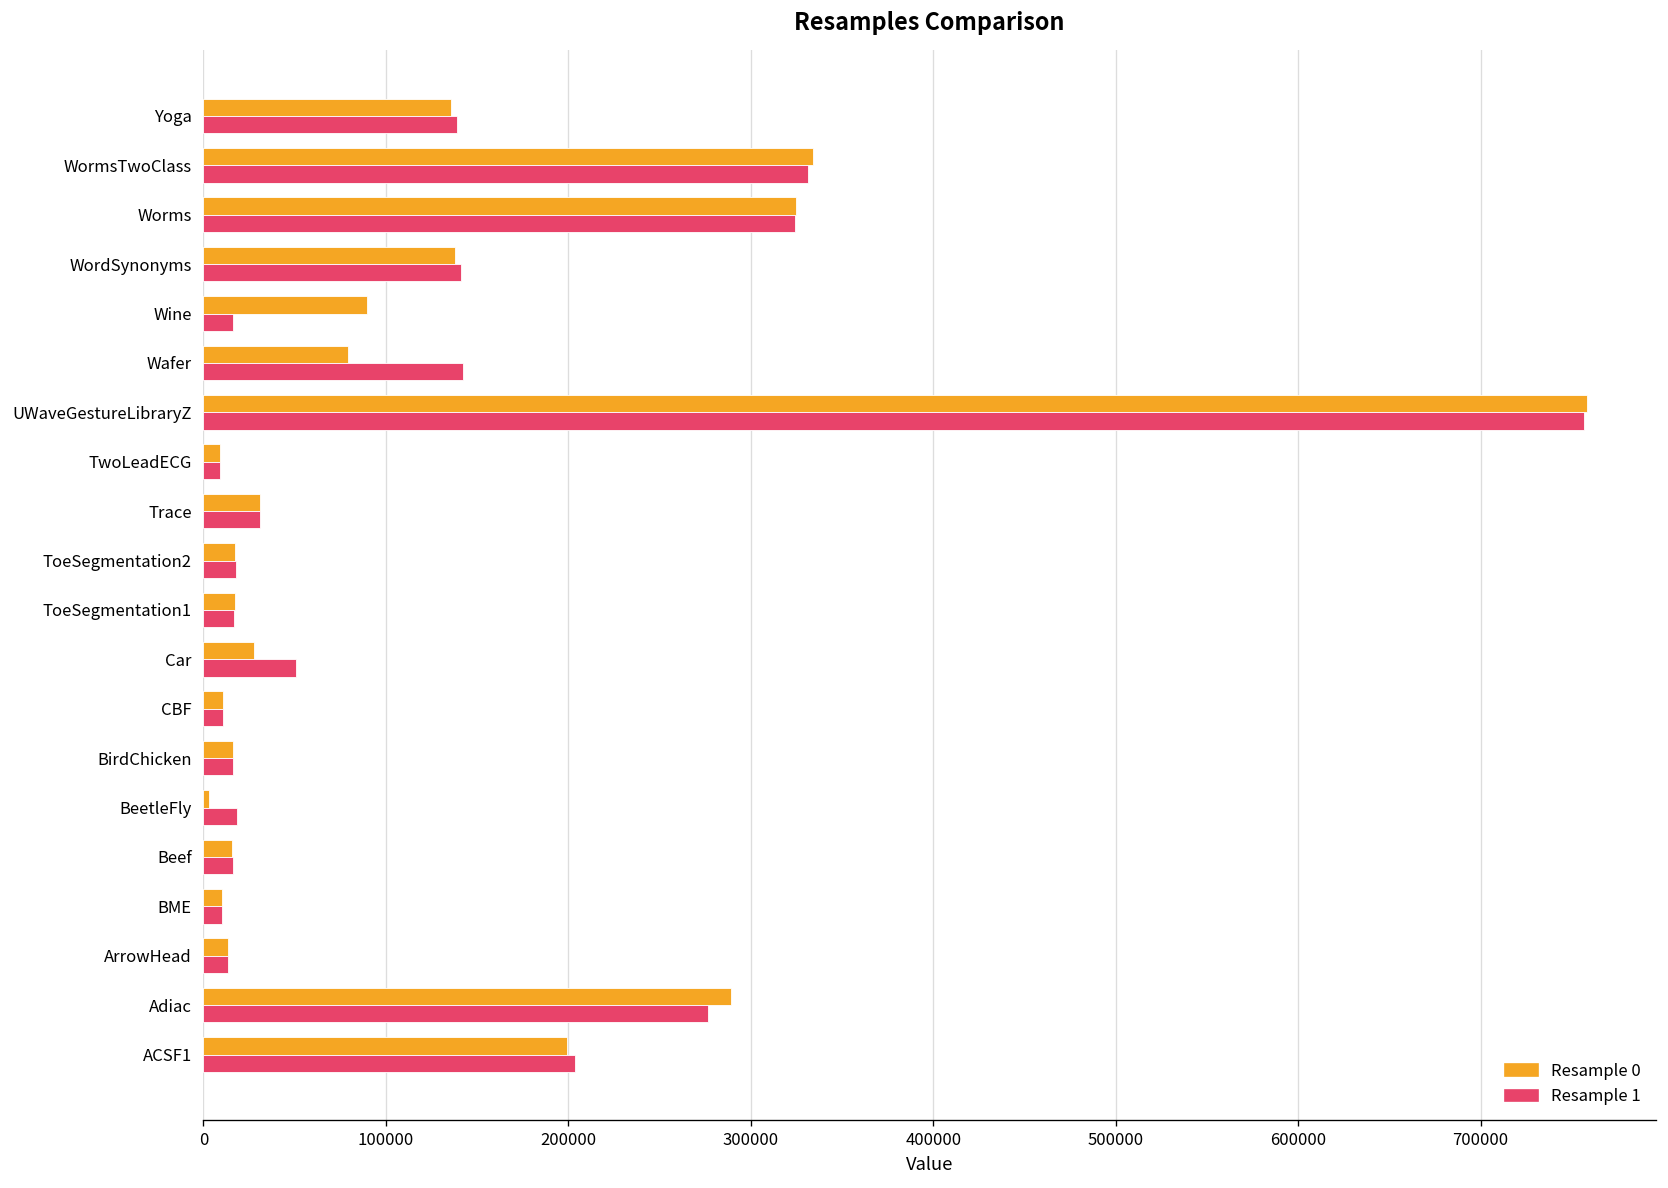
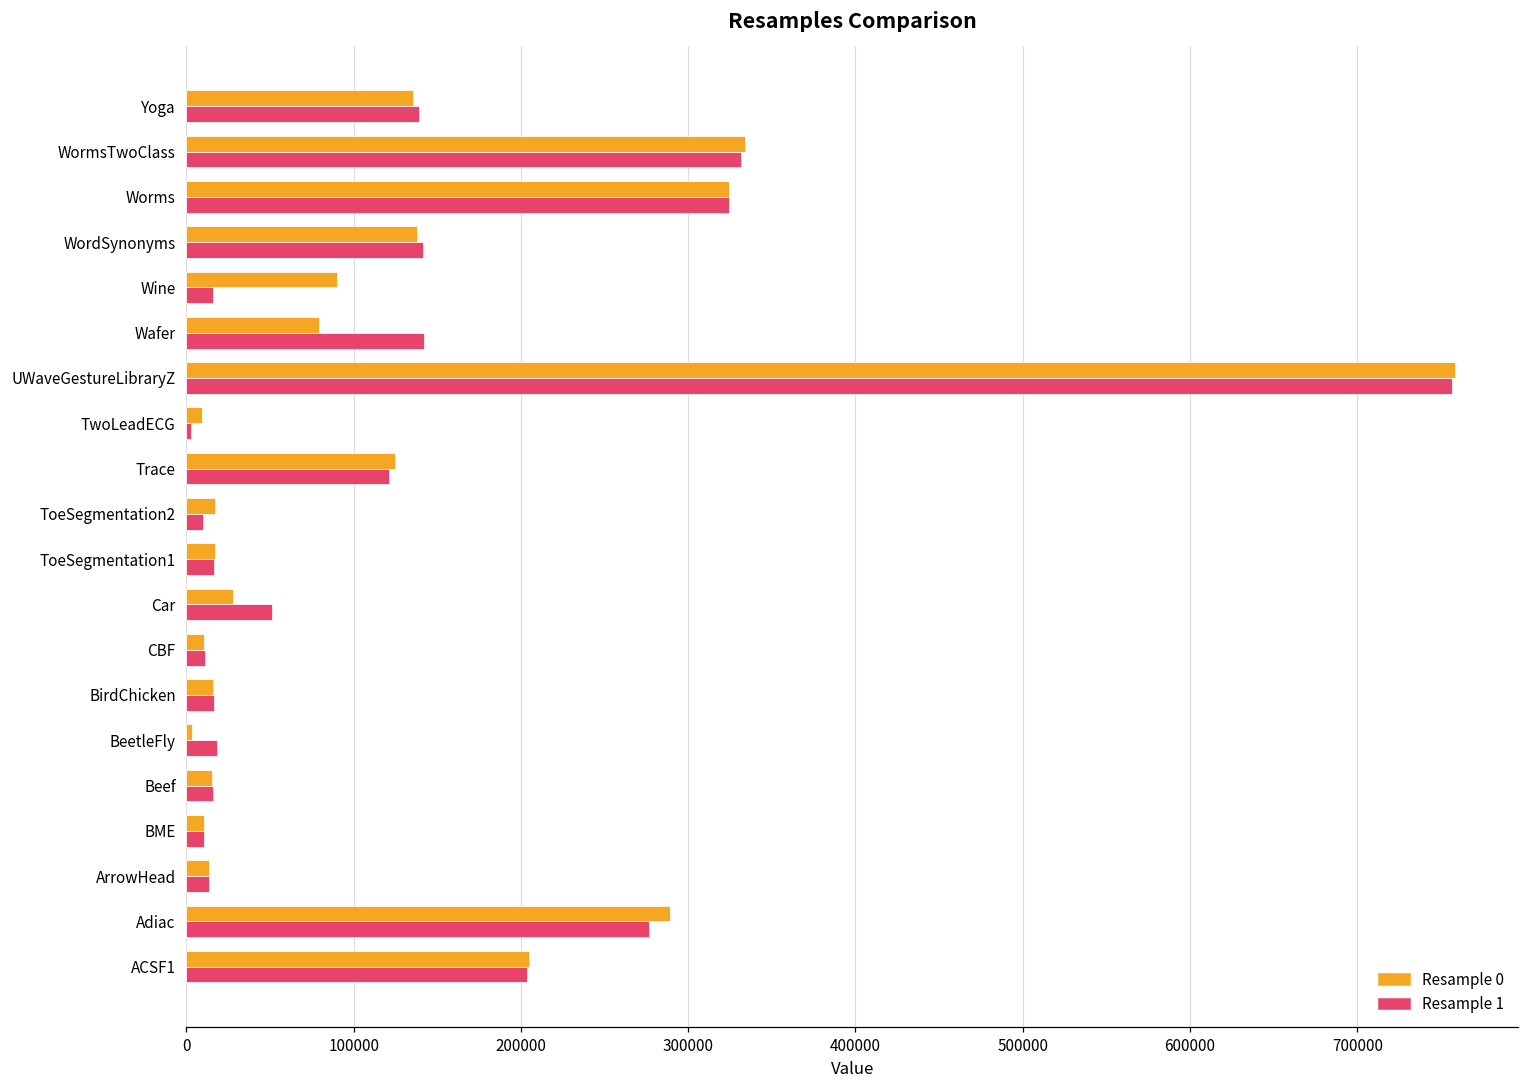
  {
    "Resample 0": {
      "Yoga": 136000,
      "WormsTwoClass": 334000,
      "Worms": 325000,
      "WordSynonyms": 138000,
      "Wine": 90000,
      "Wafer": 79000,
      "UWaveGestureLibraryZ": 758000,
      "TwoLeadECG": 9000,
-     "Trace": 31000,
+     "Trace": 125000,
      "ToeSegmentation2": 17000,
      "ToeSegmentation1": 17000,
      "Car": 28000,
      "CBF": 11000,
      "BirdChicken": 16000,
      "BeetleFly": 3000,
      "Beef": 16000,
      "BME": 10000,
      "ArrowHead": 14000,
      "Adiac": 289000,
-     "ACSF1": 199000
+     "ACSF1": 205000
    },
    "Resample 1": {
      "Yoga": 139000,
      "WormsTwoClass": 331000,
      "Worms": 324000,
      "WordSynonyms": 141000,
      "Wine": 16000,
      "Wafer": 142000,
      "UWaveGestureLibraryZ": 757000,
-     "TwoLeadECG": 9000,
-     "Trace": 31000,
-     "ToeSegmentation2": 18000,
+     "TwoLeadECG": 3000,
+     "Trace": 121000,
+     "ToeSegmentation2": 10000,
      "ToeSegmentation1": 17000,
      "Car": 51000,
      "CBF": 11000,
      "BirdChicken": 16000,
      "BeetleFly": 18000,
      "Beef": 16000,
      "BME": 10000,
      "ArrowHead": 14000,
      "Adiac": 277000,
      "ACSF1": 203000
    }
  }
